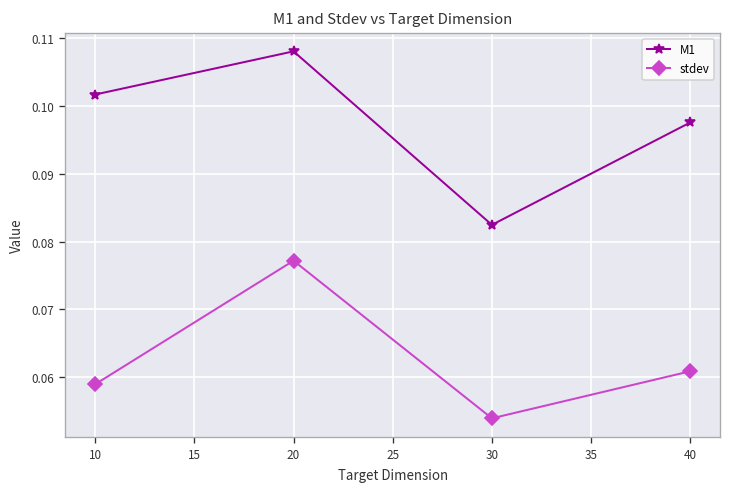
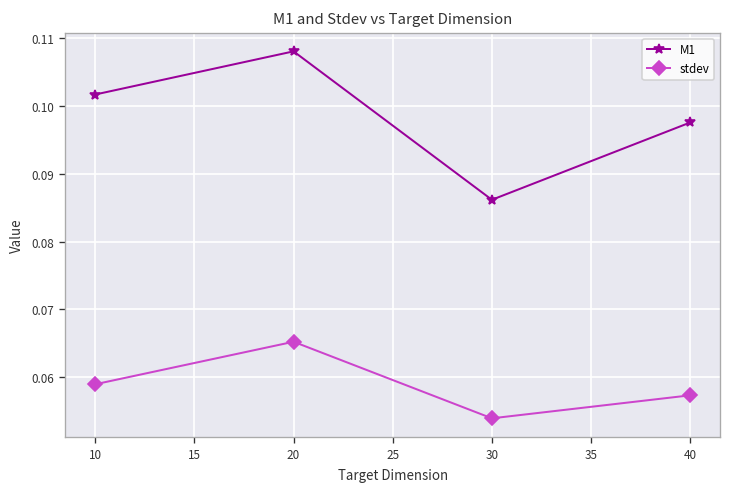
  {
    "M1": {
      "10": 0.102,
      "20": 0.108,
-     "30": 0.082,
+     "30": 0.086,
      "40": 0.098
    },
    "stdev": {
      "10": 0.059,
-     "20": 0.077,
+     "20": 0.065,
      "30": 0.054,
-     "40": 0.061
+     "40": 0.057
    }
  }
